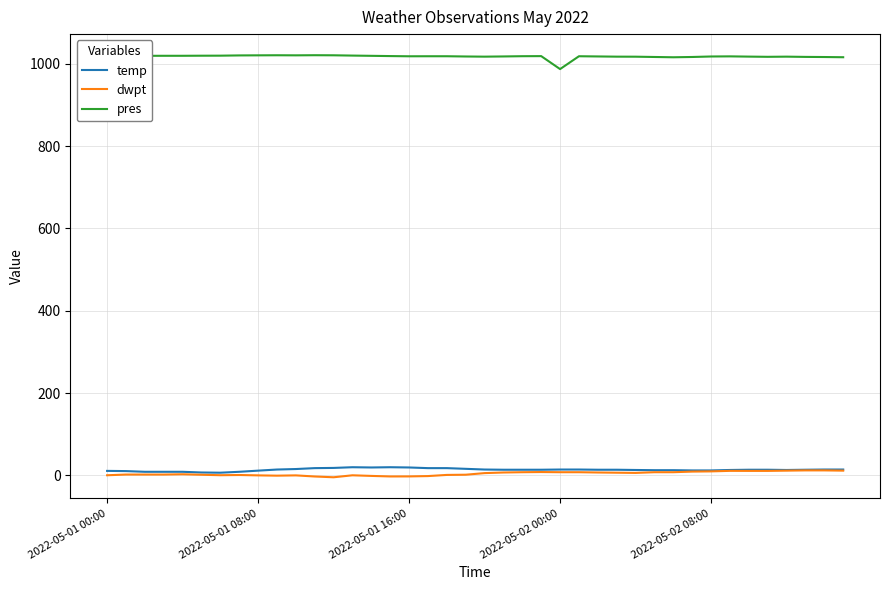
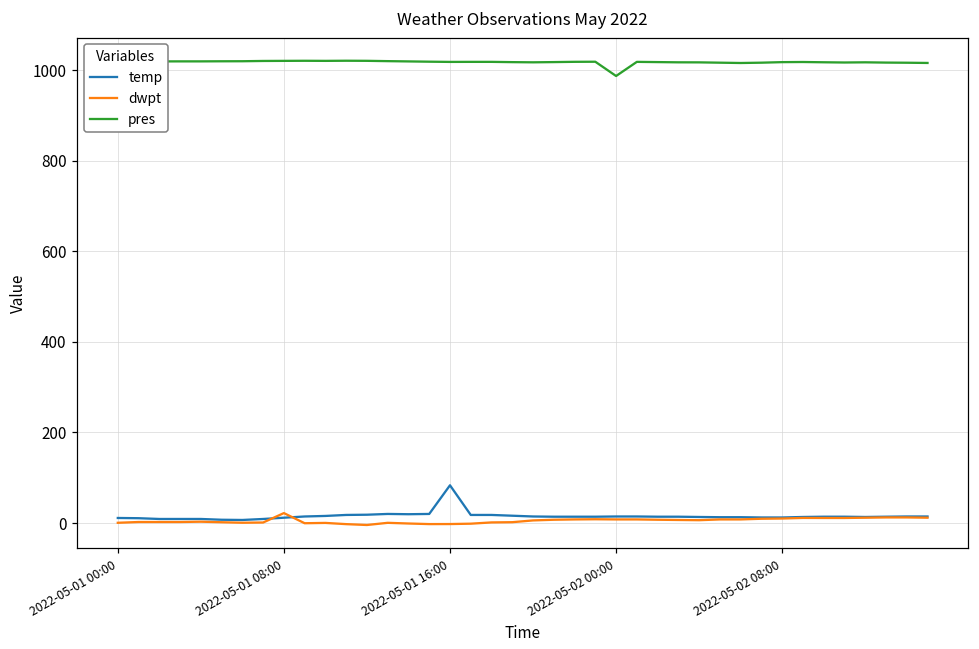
  {
    "temp": {
      "2022-05-01 00:00": 10,
      "2022-05-01 08:00": 10,
-     "2022-05-01 16:00": 20,
+     "2022-05-01 16:00": 80,
      "2022-05-02 00:00": 10
    },
    "dwpt": {
      "2022-05-01 00:00": 0,
-     "2022-05-01 08:00": 0,
+     "2022-05-01 08:00": 20,
      "2022-05-01 16:00": 0,
      "2022-05-02 00:00": 10
    },
    "pres": {
      "2022-05-01 08:00": 1020,
      "2022-05-01 16:00": 1020,
      "2022-05-02 00:00": 990,
      "2022-05-02 08:00": 1020
    }
  }
